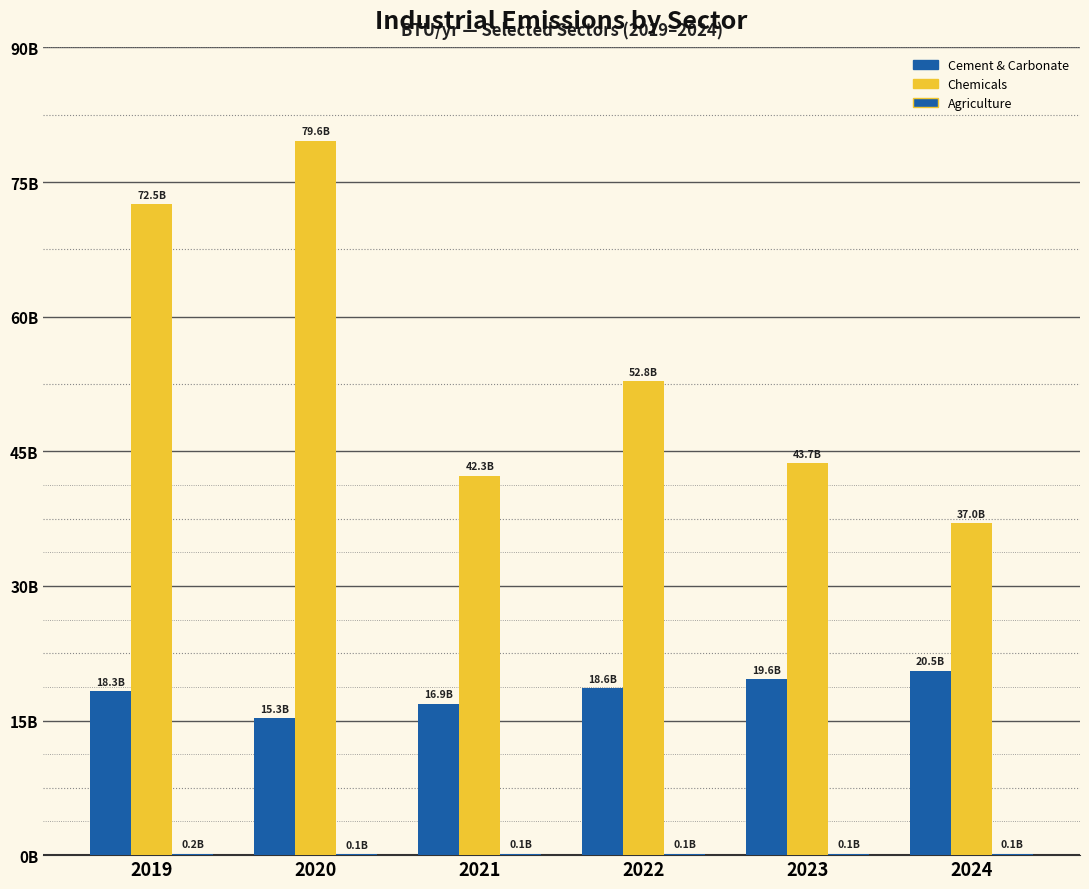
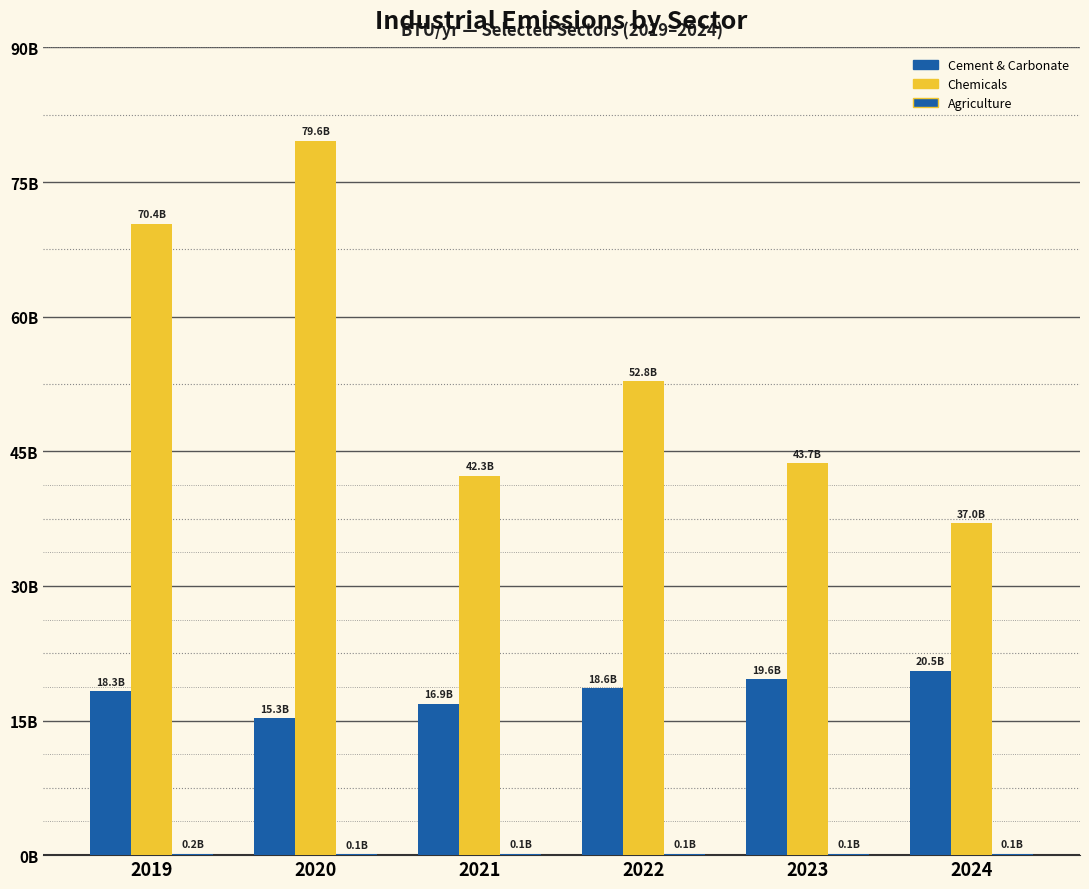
  {
    "Chemicals": {
-     "2019": "72.5B",
+     "2019": "70.4B",
      "2020": "79.6B",
      "2021": "42.3B",
      "2022": "52.8B",
      "2023": "43.7B",
      "2024": "37.0B"
    }
  }
